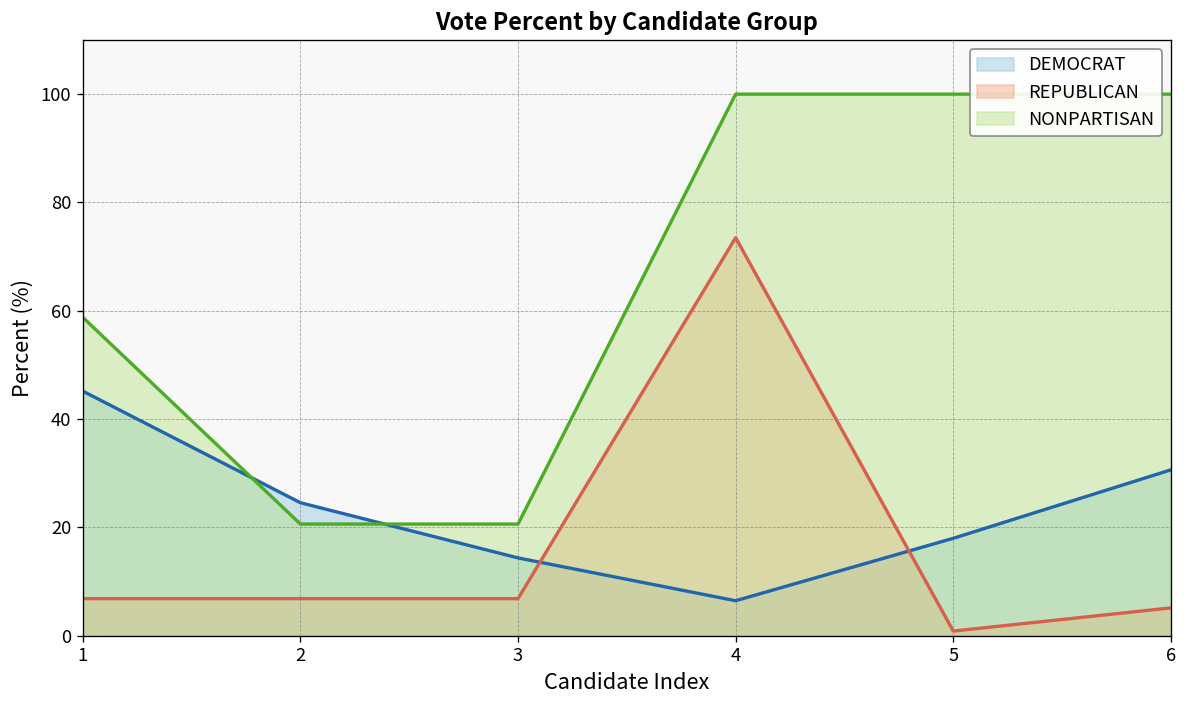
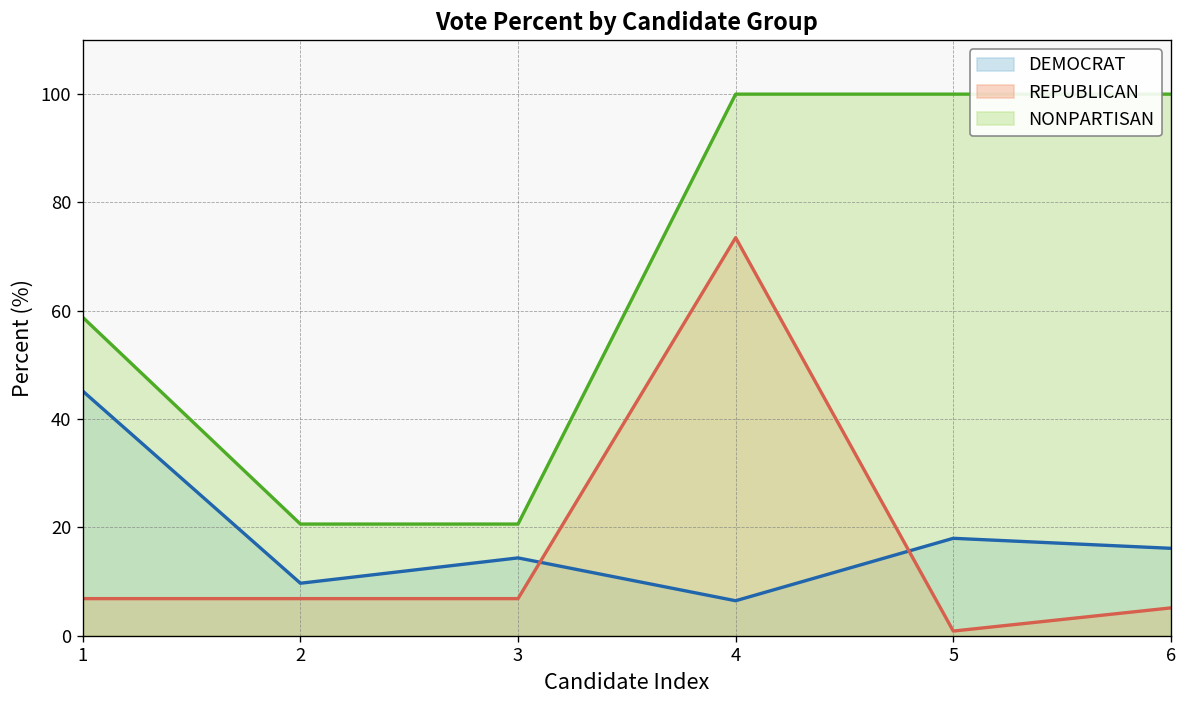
  {
    "DEMOCRAT": {
      "1": 45,
-     "2": 25,
+     "2": 10,
      "3": 14,
      "4": 6,
      "5": 18,
-     "6": 31
+     "6": 16
    }
  }
